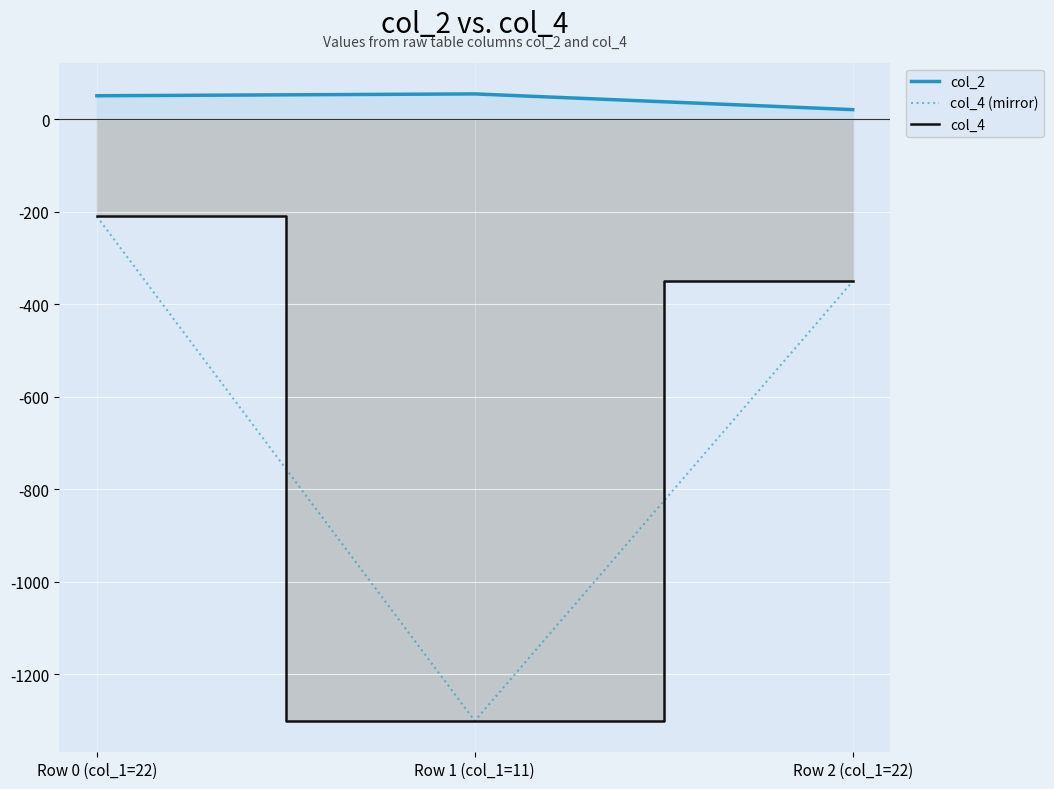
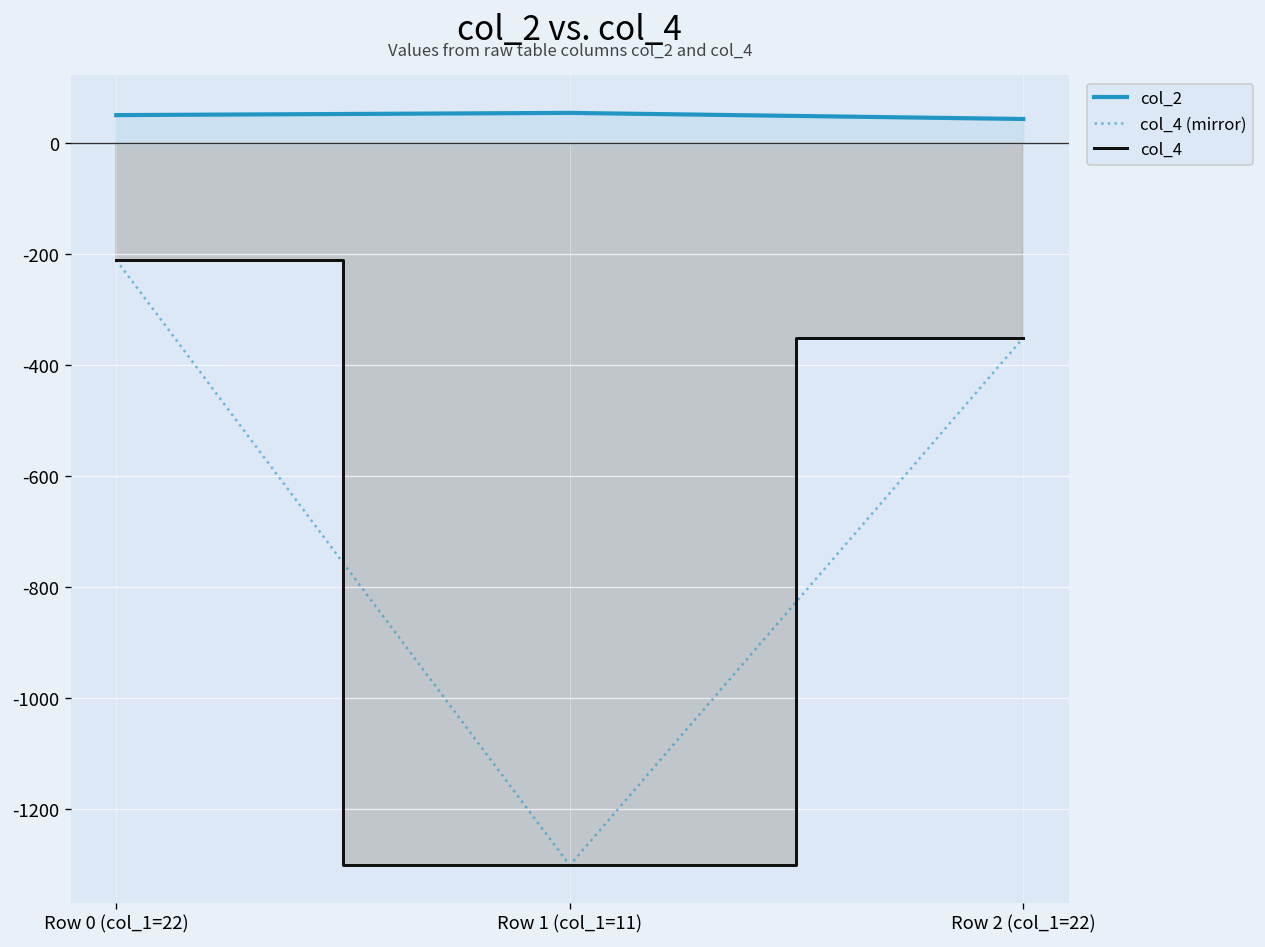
  {
    "col_2": {
      "Row 0 (col_1=22)": 50,
      "Row 1 (col_1=11)": 60,
-     "Row 2 (col_1=22)": 20
+     "Row 2 (col_1=22)": 40
    },
    "col_4": {
      "Row 0 (col_1=22)": -210,
      "Row 1 (col_1=11)": -1300,
      "Row 2 (col_1=22)": -350
    }
  }
